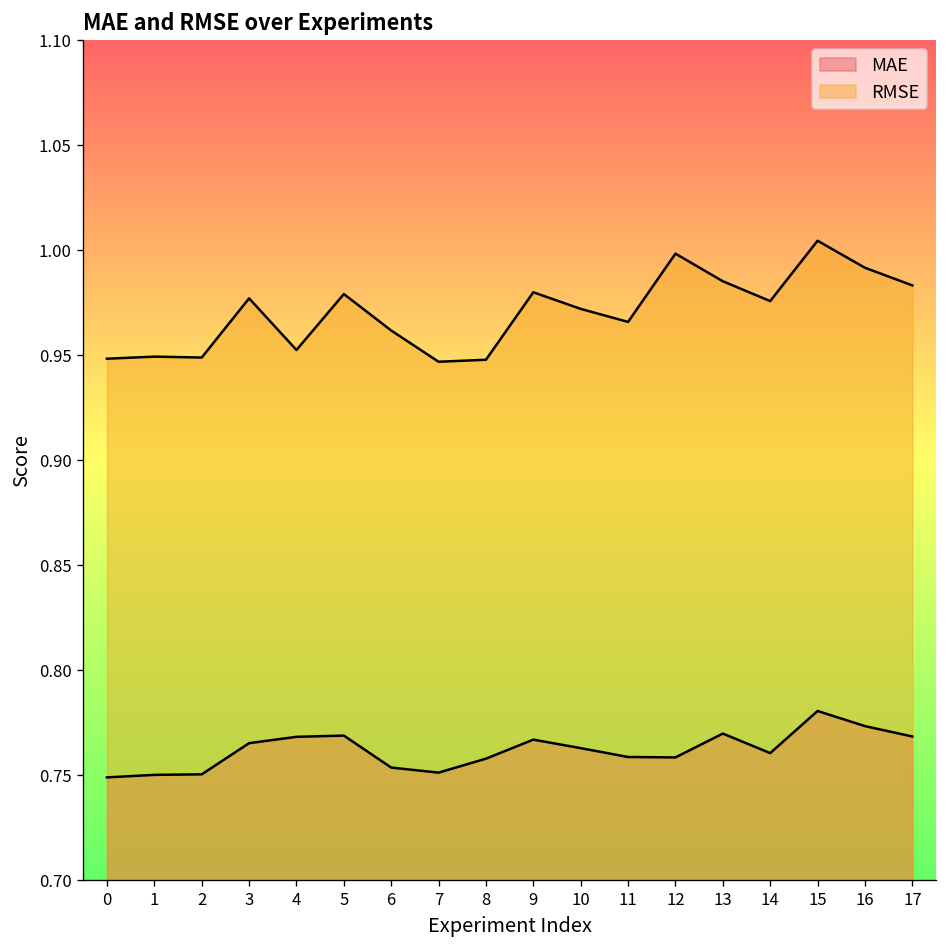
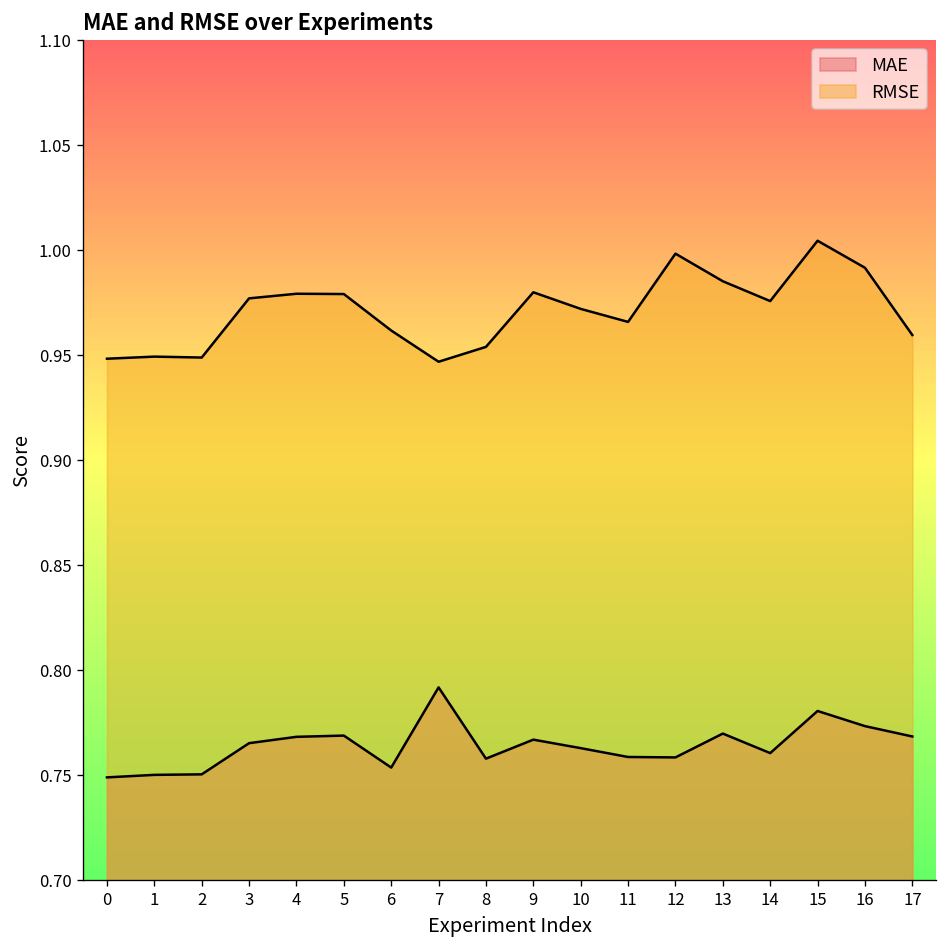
  {
    "MAE": {
      "0": 0.749,
      "1": 0.750,
      "2": 0.751,
      "3": 0.765,
      "4": 0.768,
      "5": 0.769,
      "6": 0.754,
-     "7": 0.751,
+     "7": 0.792,
      "8": 0.758,
      "9": 0.767,
      "10": 0.763,
      "11": 0.759,
      "12": 0.759,
      "13": 0.770,
      "14": 0.761,
      "15": 0.781,
      "16": 0.773,
      "17": 0.769
    },
    "RMSE": {
      "0": 0.948,
      "1": 0.949,
      "2": 0.949,
      "3": 0.977,
-     "4": 0.952,
+     "4": 0.979,
      "5": 0.979,
      "6": 0.962,
      "7": 0.947,
-     "8": 0.948,
+     "8": 0.954,
      "9": 0.980,
      "10": 0.972,
      "11": 0.966,
      "12": 0.998,
      "13": 0.985,
      "14": 0.976,
      "15": 1.004,
      "16": 0.992,
-     "17": 0.983
+     "17": 0.960
    }
  }
